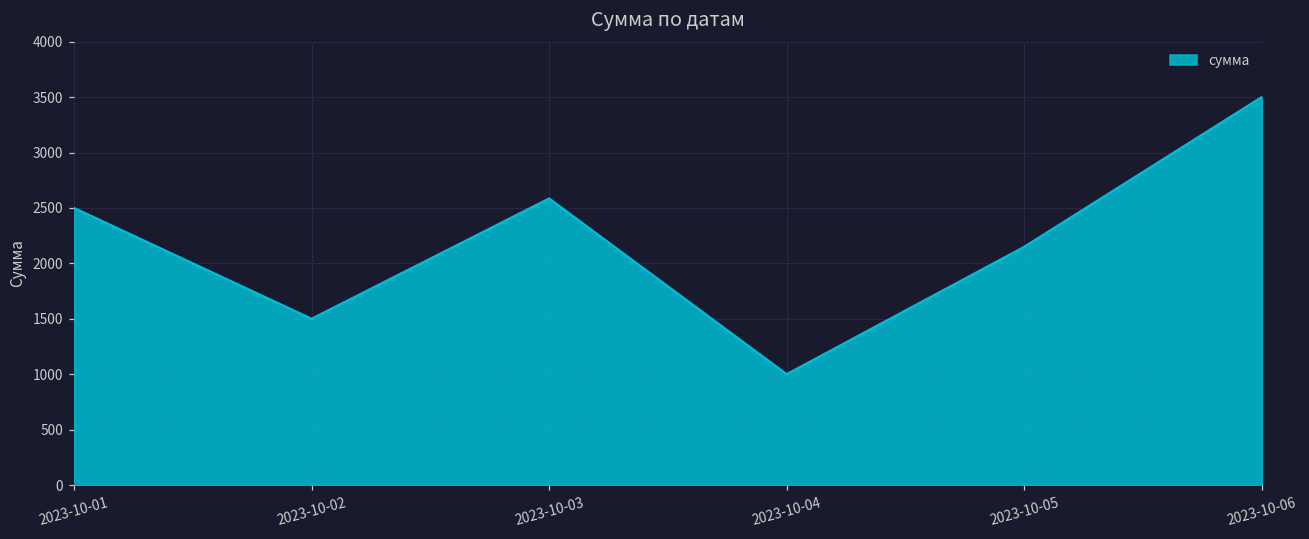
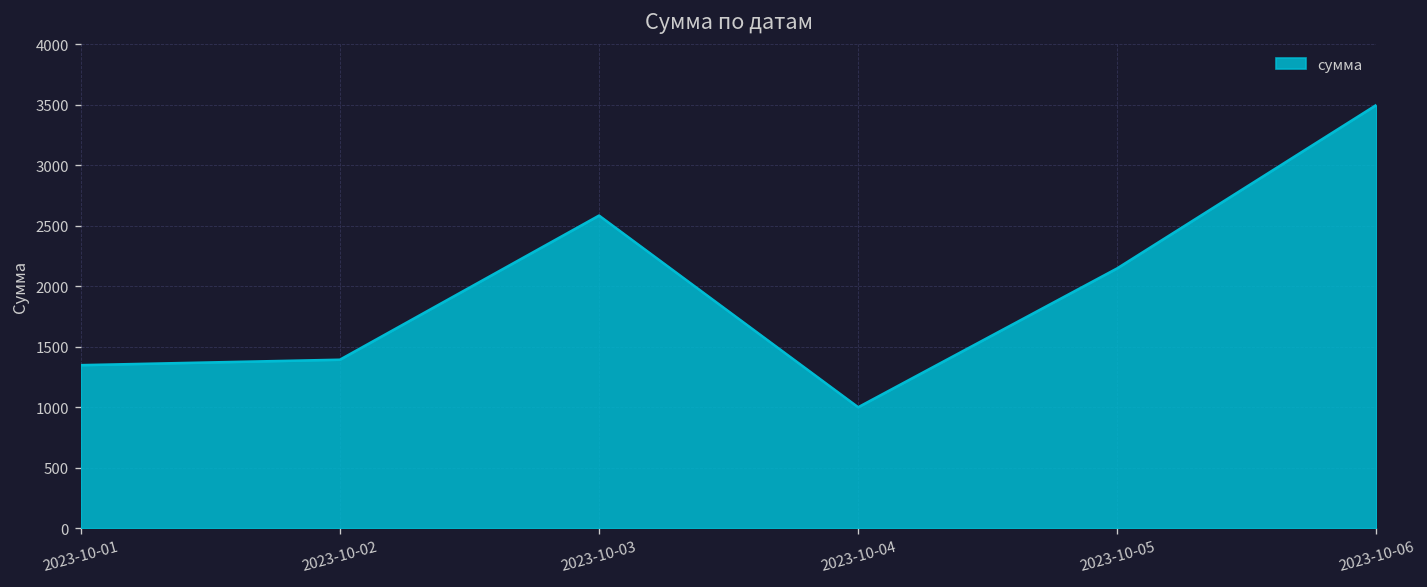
  {
-   "2023-10-01": 2500,
-   "2023-10-02": 1500,
+   "2023-10-01": 1350,
+   "2023-10-02": 1390,
    "2023-10-03": 2590,
    "2023-10-04": 1000,
    "2023-10-05": 2150,
    "2023-10-06": 3500
  }
